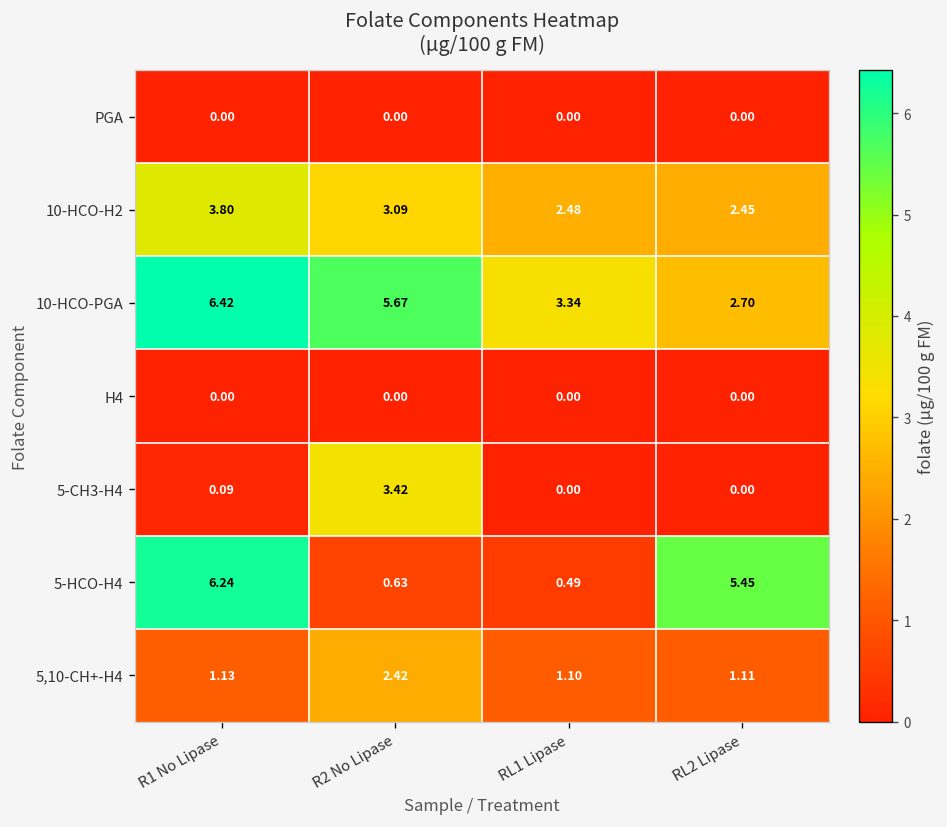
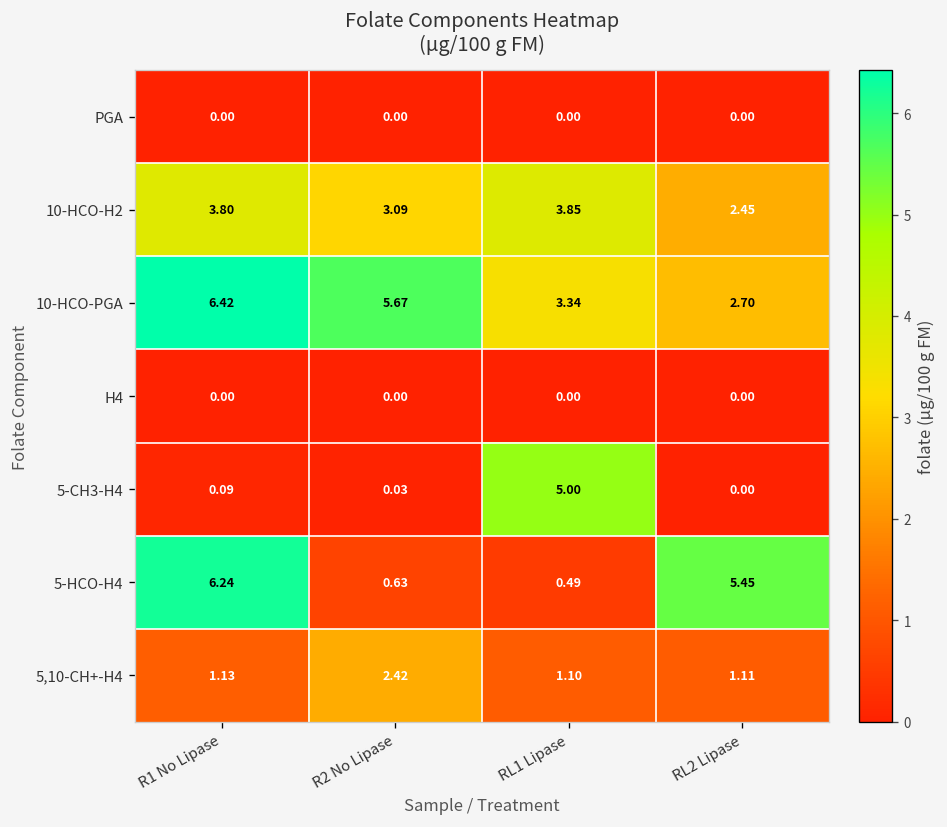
  {
    "PGA": {
      "R1 No Lipase": 0.00,
      "R2 No Lipase": 0.00,
      "RL1 Lipase": 0.00,
      "RL2 Lipase": 0.00
    },
    "10-HCO-H2": {
      "R1 No Lipase": 3.80,
      "R2 No Lipase": 3.09,
-     "RL1 Lipase": 2.48,
+     "RL1 Lipase": 3.85,
      "RL2 Lipase": 2.45
    },
    "10-HCO-PGA": {
      "R1 No Lipase": 6.42,
      "R2 No Lipase": 5.67,
      "RL1 Lipase": 3.34,
      "RL2 Lipase": 2.70
    },
    "H4": {
      "R1 No Lipase": 0.00,
      "R2 No Lipase": 0.00,
      "RL1 Lipase": 0.00,
      "RL2 Lipase": 0.00
    },
    "5-CH3-H4": {
      "R1 No Lipase": 0.09,
-     "R2 No Lipase": 3.42,
-     "RL1 Lipase": 0.00,
+     "R2 No Lipase": 0.03,
+     "RL1 Lipase": 5.00,
      "RL2 Lipase": 0.00
    },
    "5-HCO-H4": {
      "R1 No Lipase": 6.24,
      "R2 No Lipase": 0.63,
      "RL1 Lipase": 0.49,
      "RL2 Lipase": 5.45
    },
    "5,10-CH+-H4": {
      "R1 No Lipase": 1.13,
      "R2 No Lipase": 2.42,
      "RL1 Lipase": 1.10,
      "RL2 Lipase": 1.11
    }
  }
